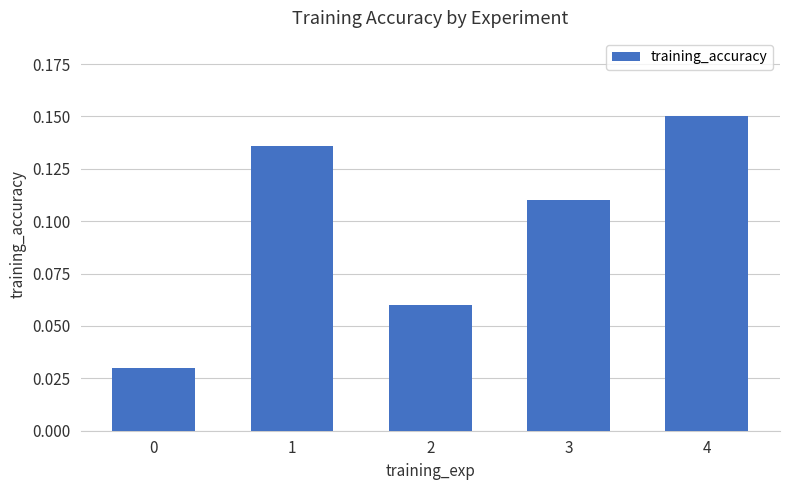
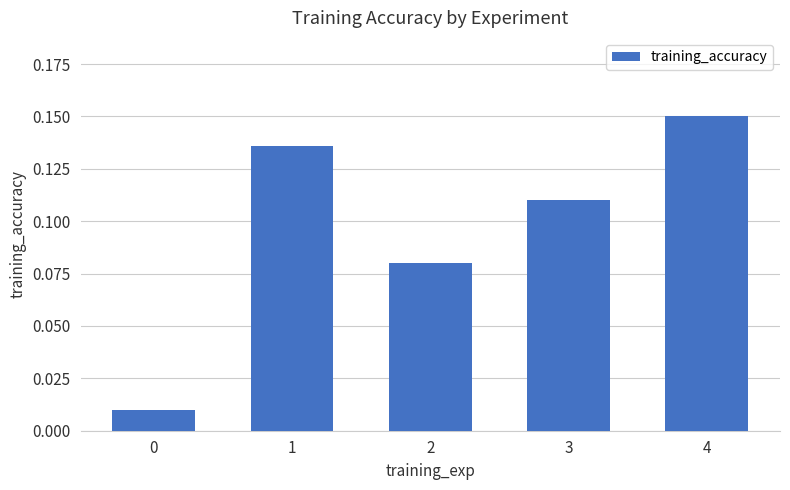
  {
-   "0": 0.03,
+   "0": 0.01,
    "1": 0.136,
-   "2": 0.06,
+   "2": 0.08,
    "3": 0.11,
    "4": 0.15
  }
